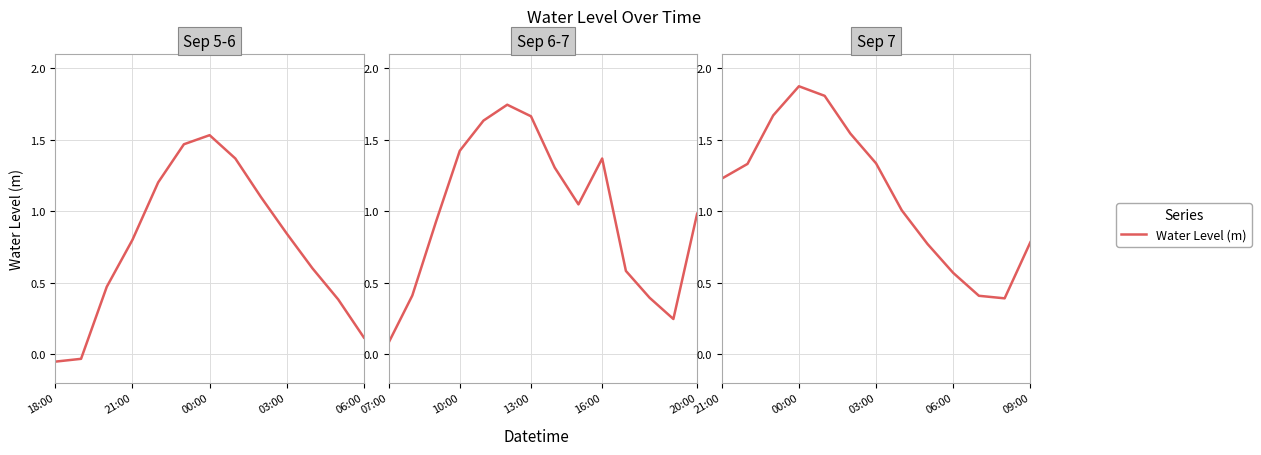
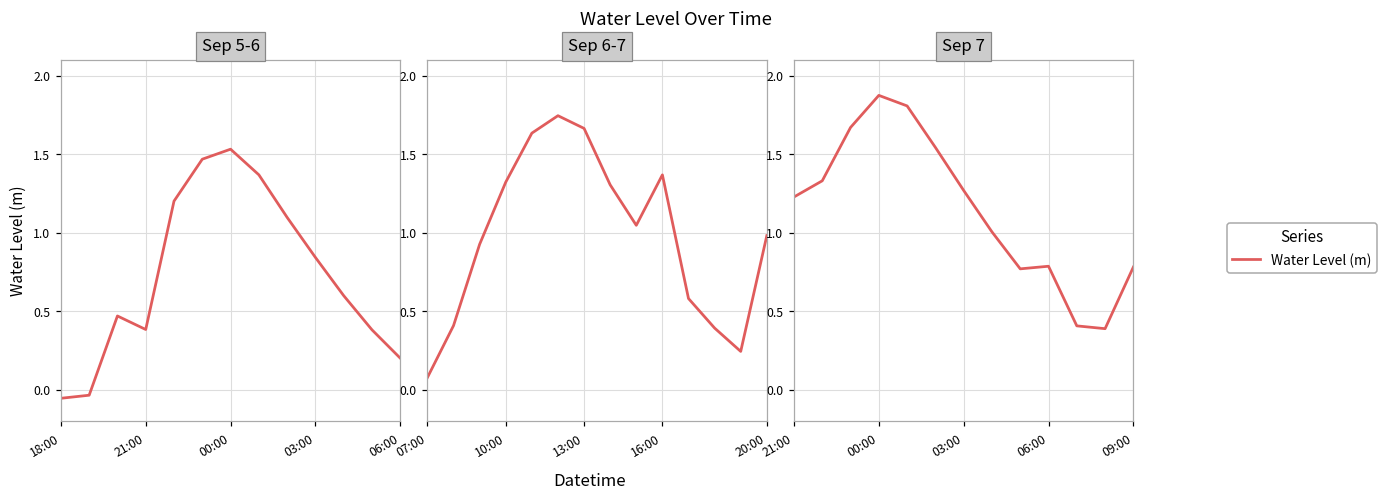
  {
    "Sep 5-6": {
      "18:00": -0.05,
-     "21:00": 0.80,
+     "21:00": 0.38,
      "00:00": 1.53,
      "03:00": 0.84,
-     "06:00": 0.11
+     "06:00": 0.20
    },
    "Sep 6-7": {
      "07:00": 0.08,
-     "10:00": 1.42,
+     "10:00": 1.32,
      "13:00": 1.66,
      "16:00": 1.37,
      "20:00": 0.98
    },
    "Sep 7": {
      "21:00": 1.23,
      "00:00": 1.87,
-     "03:00": 1.33,
-     "06:00": 0.57,
+     "03:00": 1.27,
+     "06:00": 0.79,
      "09:00": 0.78
    }
  }
